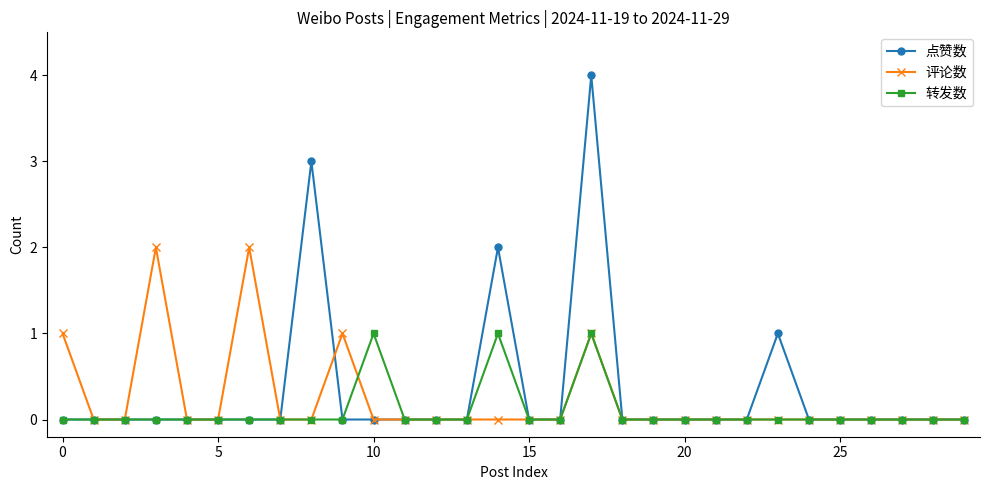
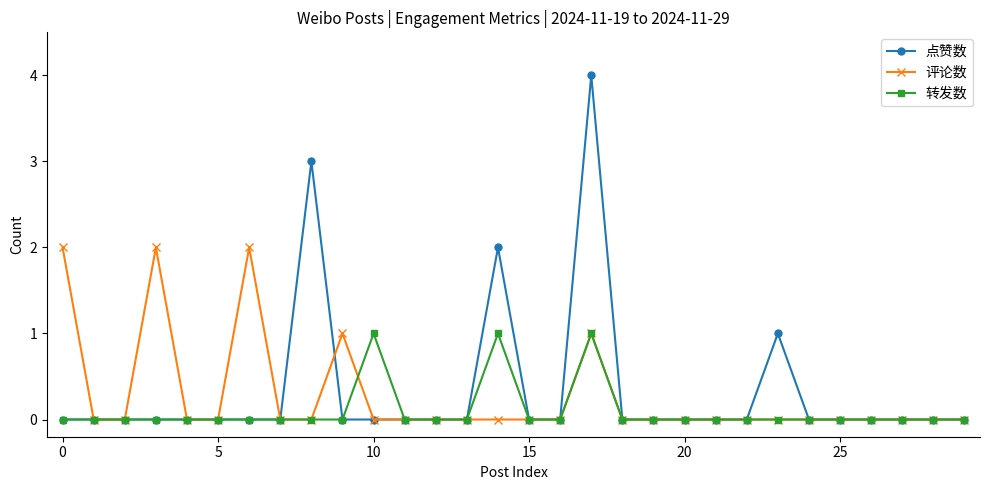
  {
    "评论数": {
-     "0": 1
+     "0": 2
    },
    "转发数": {
      "10": 1
    }
  }
